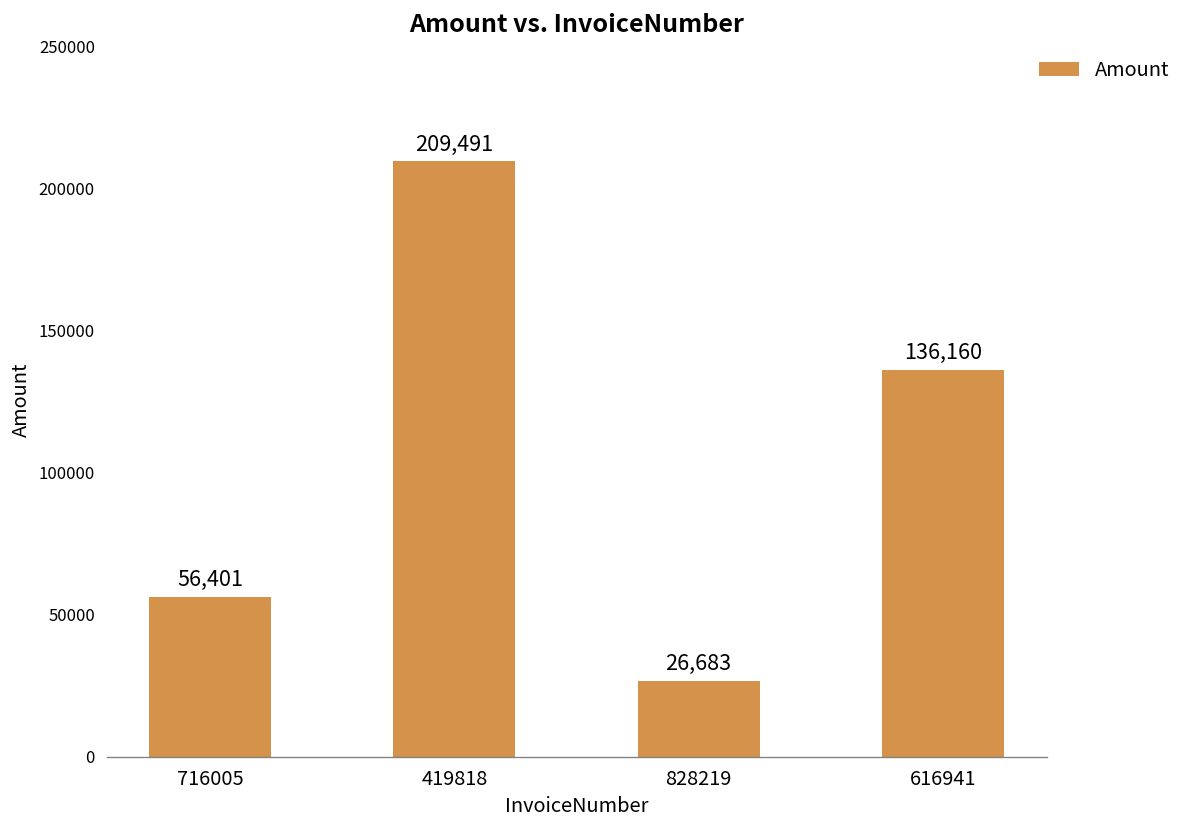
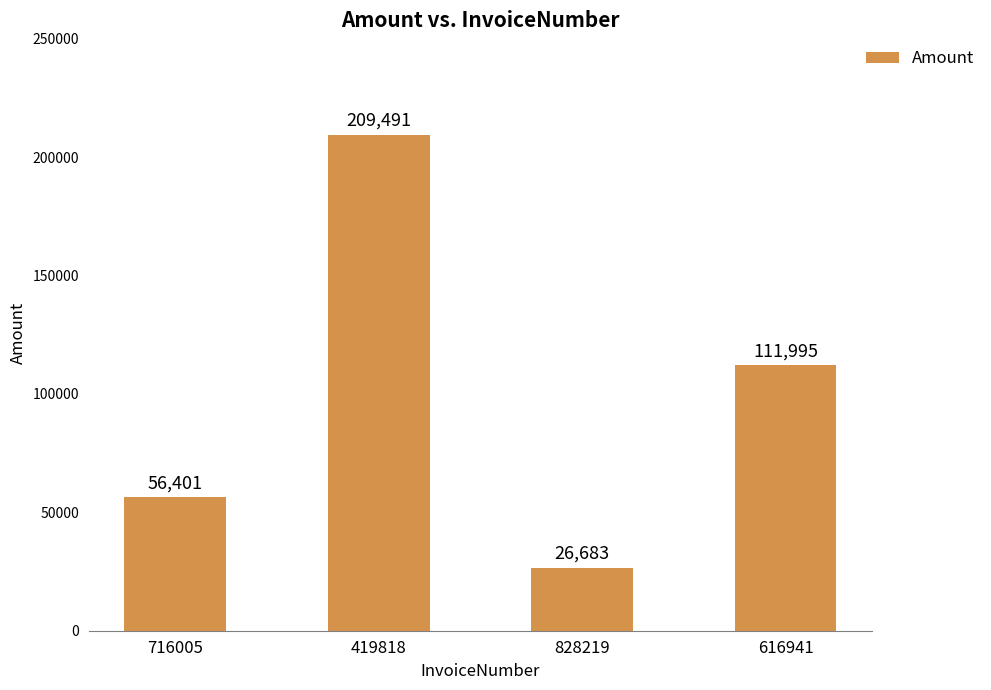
  {
    "716005": "56,401",
    "419818": "209,491",
    "828219": "26,683",
-   "616941": "136,160"
+   "616941": "111,995"
  }
